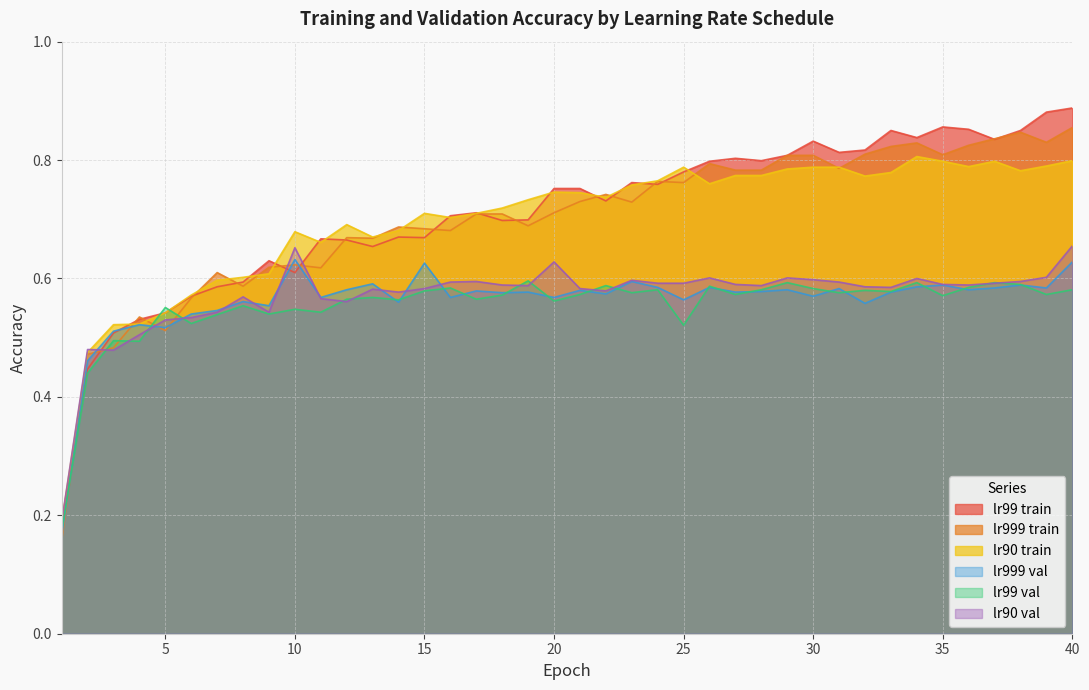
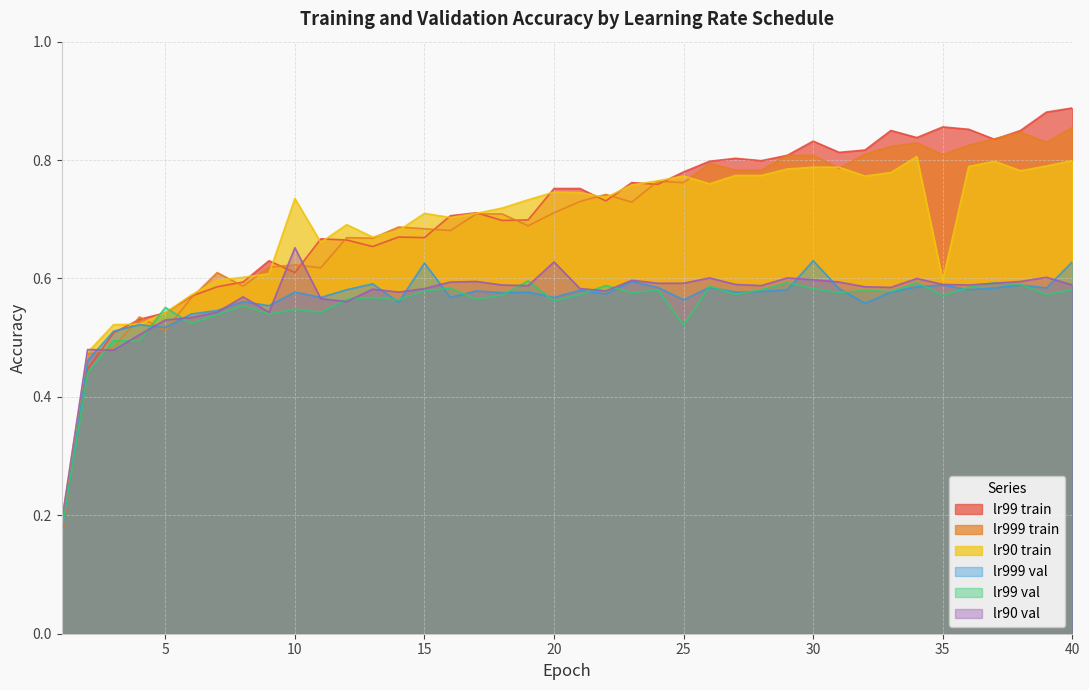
  {
    "lr90 train": {
-     "10": 0.68,
+     "10": 0.74,
      "15": 0.71,
      "20": 0.75,
-     "25": 0.79,
+     "25": 0.77,
      "30": 0.79,
-     "35": 0.80,
+     "35": 0.60,
      "40": 0.80
    },
    "lr999 val": {
      "5": 0.52,
-     "10": 0.63,
+     "10": 0.58,
      "15": 0.63,
      "20": 0.57,
      "25": 0.56,
-     "30": 0.57,
+     "30": 0.63,
      "40": 0.63
    },
    "lr99 val": {
      "5": 0.55,
      "10": 0.55,
      "20": 0.56,
      "25": 0.52,
      "30": 0.58,
      "35": 0.57,
      "40": 0.58
    },
    "lr90 val": {
      "5": 0.53,
      "10": 0.65,
      "20": 0.63,
      "25": 0.59,
      "30": 0.60,
-     "40": 0.66
+     "40": 0.59
    }
  }
